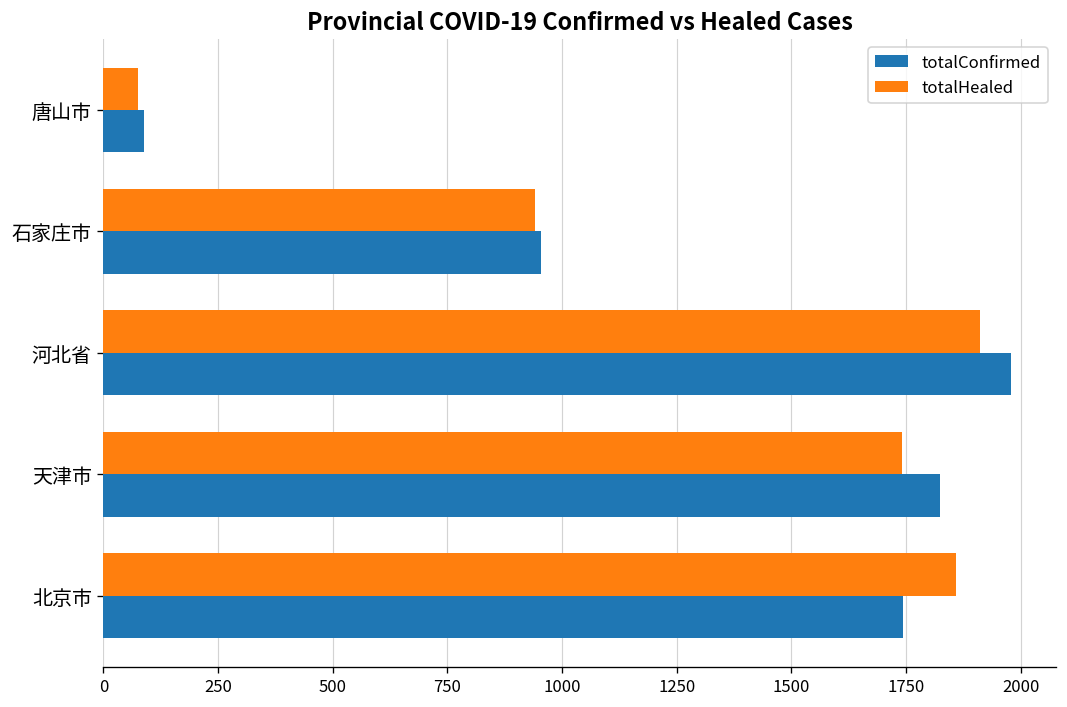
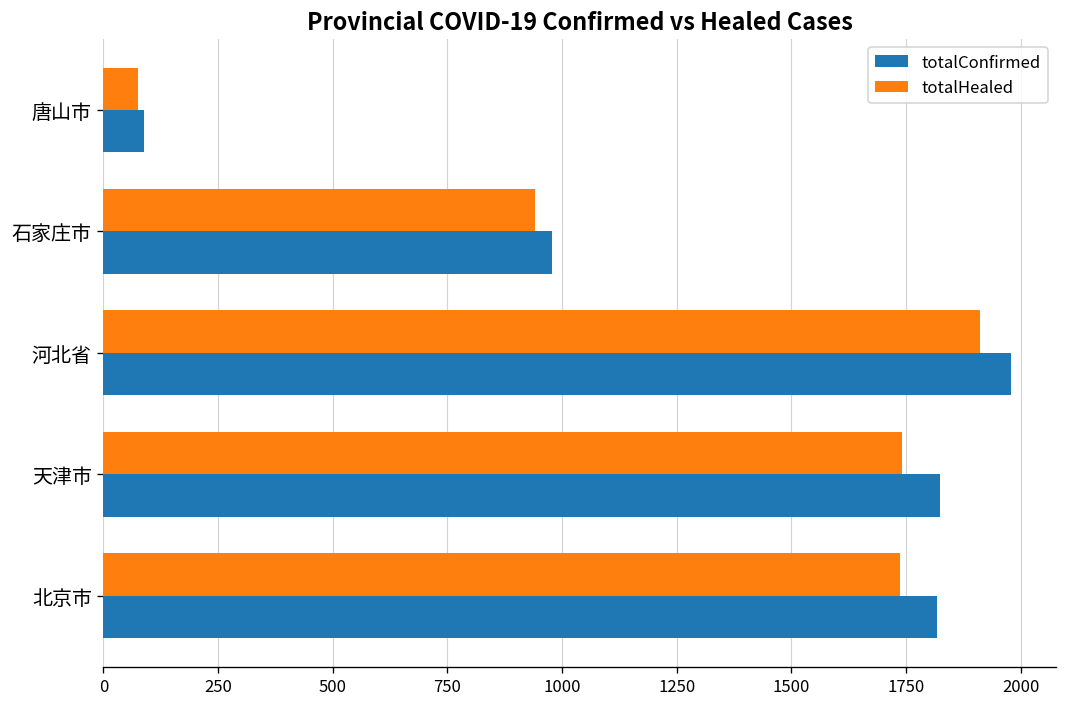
  {
    "totalConfirmed": {
      "唐山市": 90,
-     "石家庄市": 950,
+     "石家庄市": 980,
      "河北省": 1980,
      "天津市": 1820,
-     "北京市": 1740
+     "北京市": 1820
    },
    "totalHealed": {
      "唐山市": 80,
      "石家庄市": 940,
      "河北省": 1910,
      "天津市": 1740,
-     "北京市": 1860
+     "北京市": 1740
    }
  }
